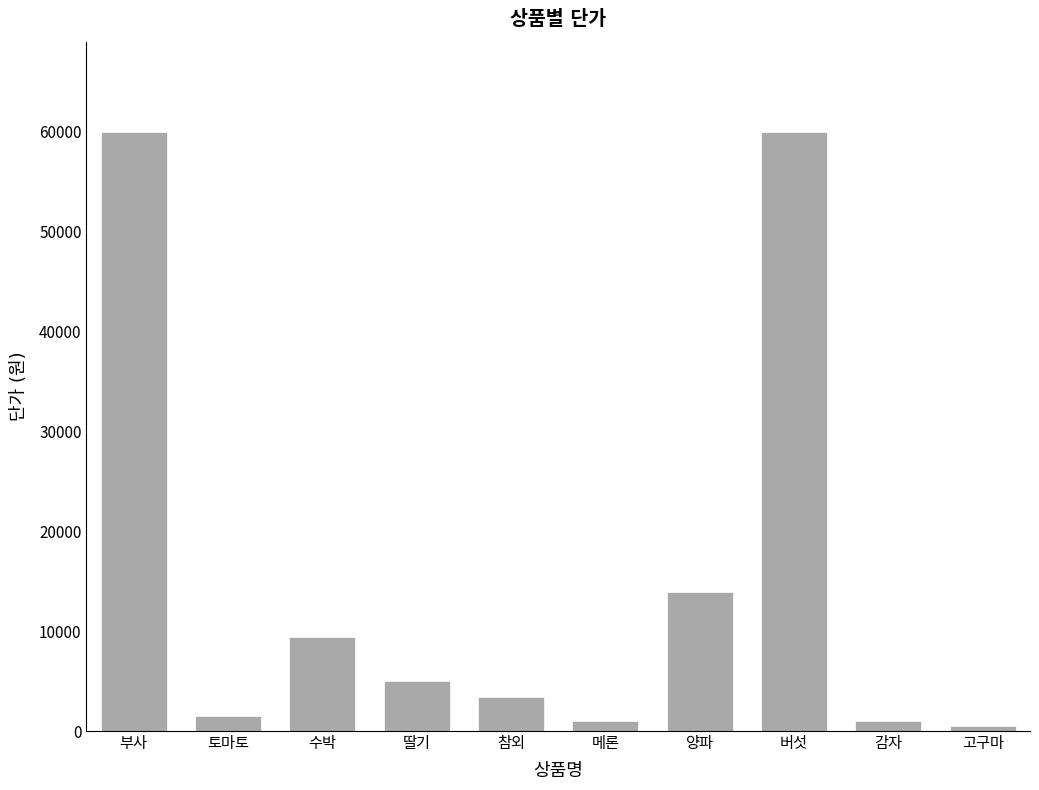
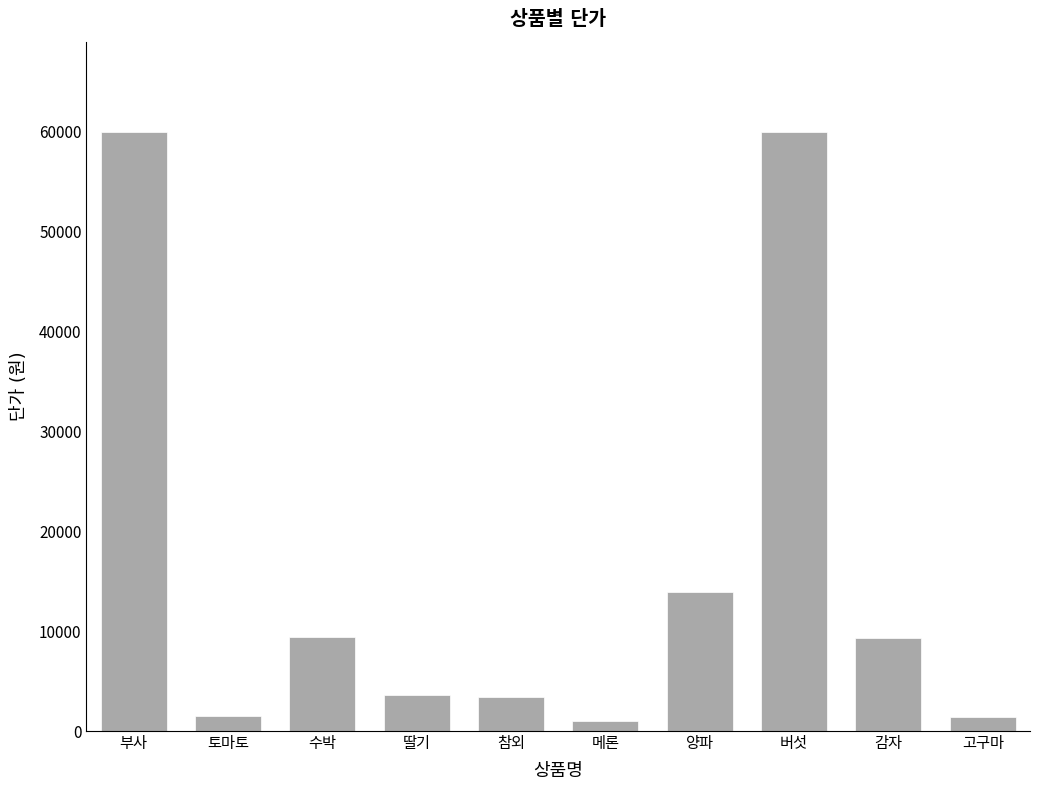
  {
    "부사": 60000,
    "토마토": 2000,
    "수박": 9000,
-   "딸기": 5000,
+   "딸기": 4000,
    "참외": 3000,
    "메론": 1000,
    "양파": 14000,
    "버섯": 60000,
-   "감자": 1000,
-   "고구마": 500
+   "감자": 9000,
+   "고구마": 1400
  }
